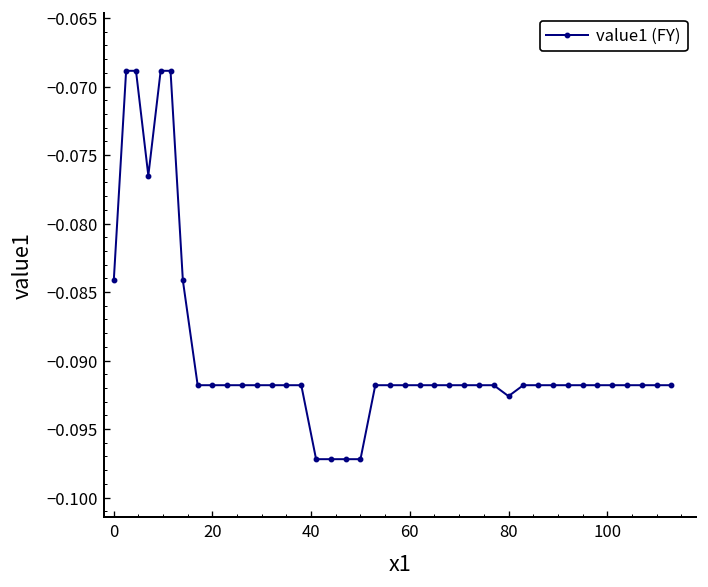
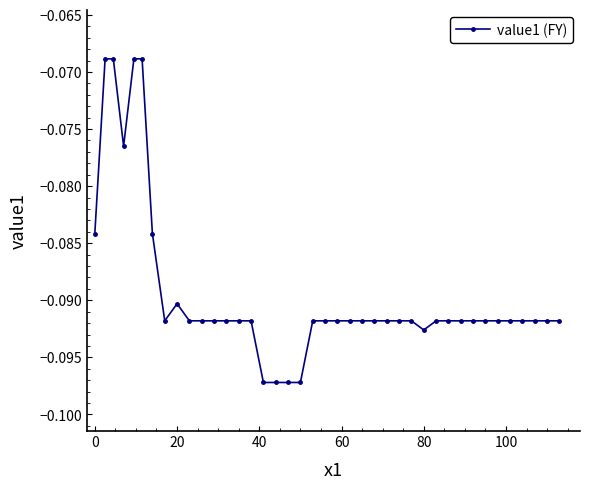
  {
    "0": -0.0842,
-   "20": -0.0918,
+   "20": -0.0903,
    "80": -0.0926
  }
